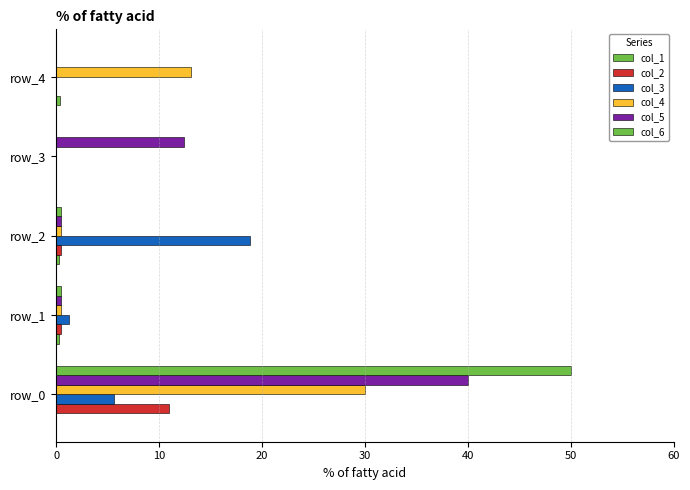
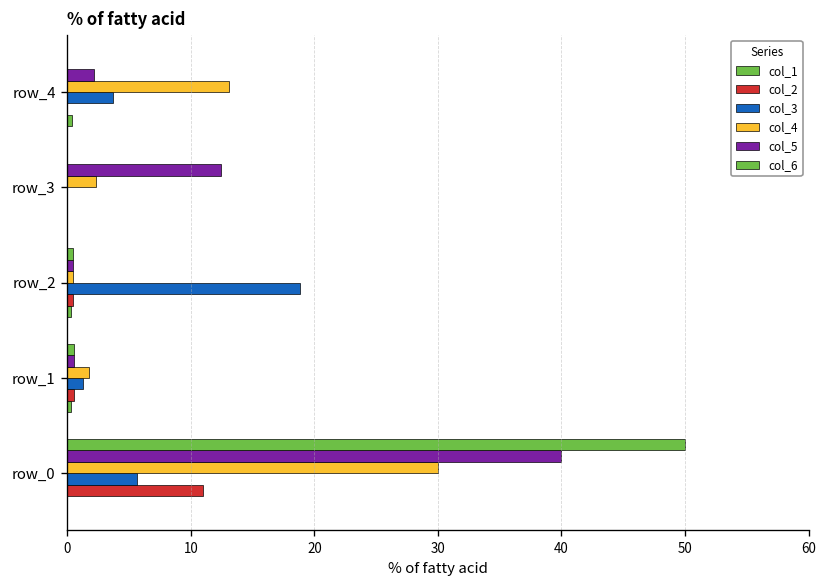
  {
    "col_2": {
      "row_4": 0.0,
      "row_3": 0.0,
      "row_2": 0.5,
      "row_1": 0.5,
      "row_0": 11.0
    },
    "col_3": {
-     "row_4": 0.0,
+     "row_4": 3.7,
      "row_3": 0.0,
      "row_2": 18.8,
      "row_1": 1.3,
      "row_0": 5.6
    },
    "col_4": {
      "row_4": 13.1,
-     "row_3": 0.0,
+     "row_3": 2.3,
      "row_2": 0.5,
-     "row_1": 0.5,
+     "row_1": 1.7,
      "row_0": 30.0
    },
    "col_5": {
-     "row_4": 0.0,
+     "row_4": 2.2,
      "row_3": 12.4,
      "row_2": 0.5,
      "row_1": 0.5,
      "row_0": 40.0
    }
  }
